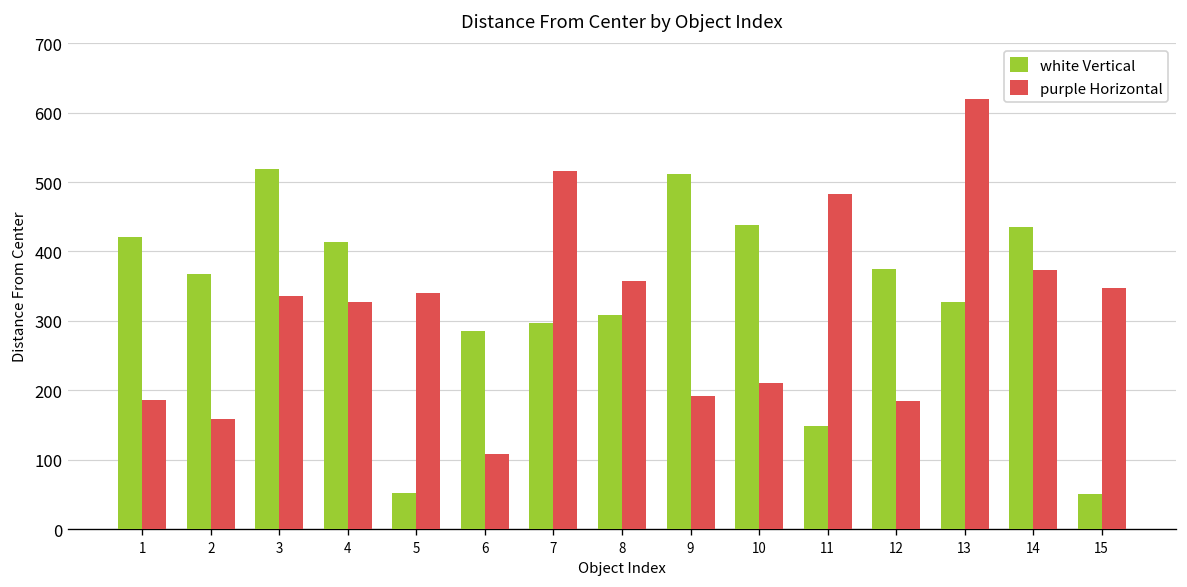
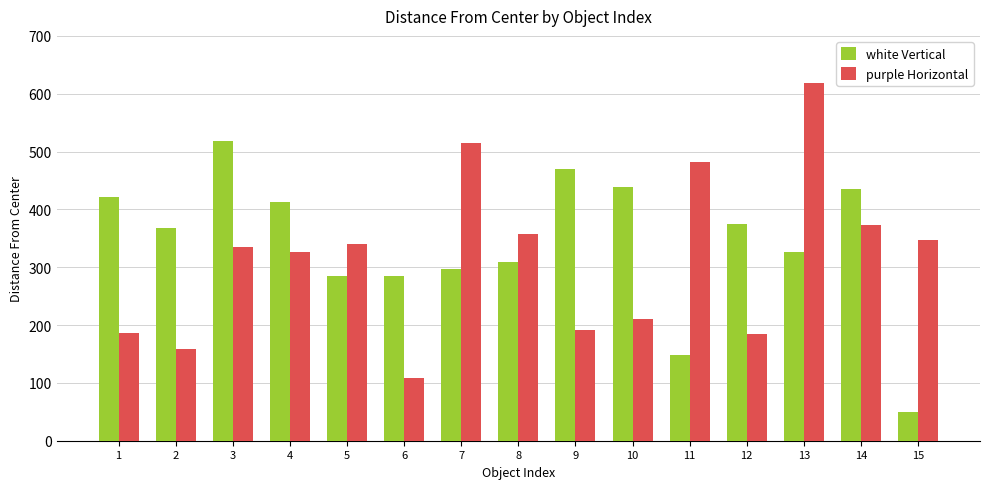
  {
    "white Vertical": {
      "1": 420,
      "2": 370,
      "3": 520,
      "4": 410,
-     "5": 50,
+     "5": 280,
      "6": 280,
      "7": 300,
      "8": 310,
-     "9": 510,
+     "9": 470,
      "10": 440,
      "11": 150,
      "12": 380,
      "13": 330,
      "14": 430,
      "15": 50
    },
    "purple Horizontal": {
      "1": 190,
      "2": 160,
      "3": 340,
      "4": 330,
      "5": 340,
      "6": 110,
      "7": 520,
      "8": 360,
      "9": 190,
      "10": 210,
      "11": 480,
      "12": 180,
      "13": 620,
      "14": 370,
      "15": 350
    }
  }
